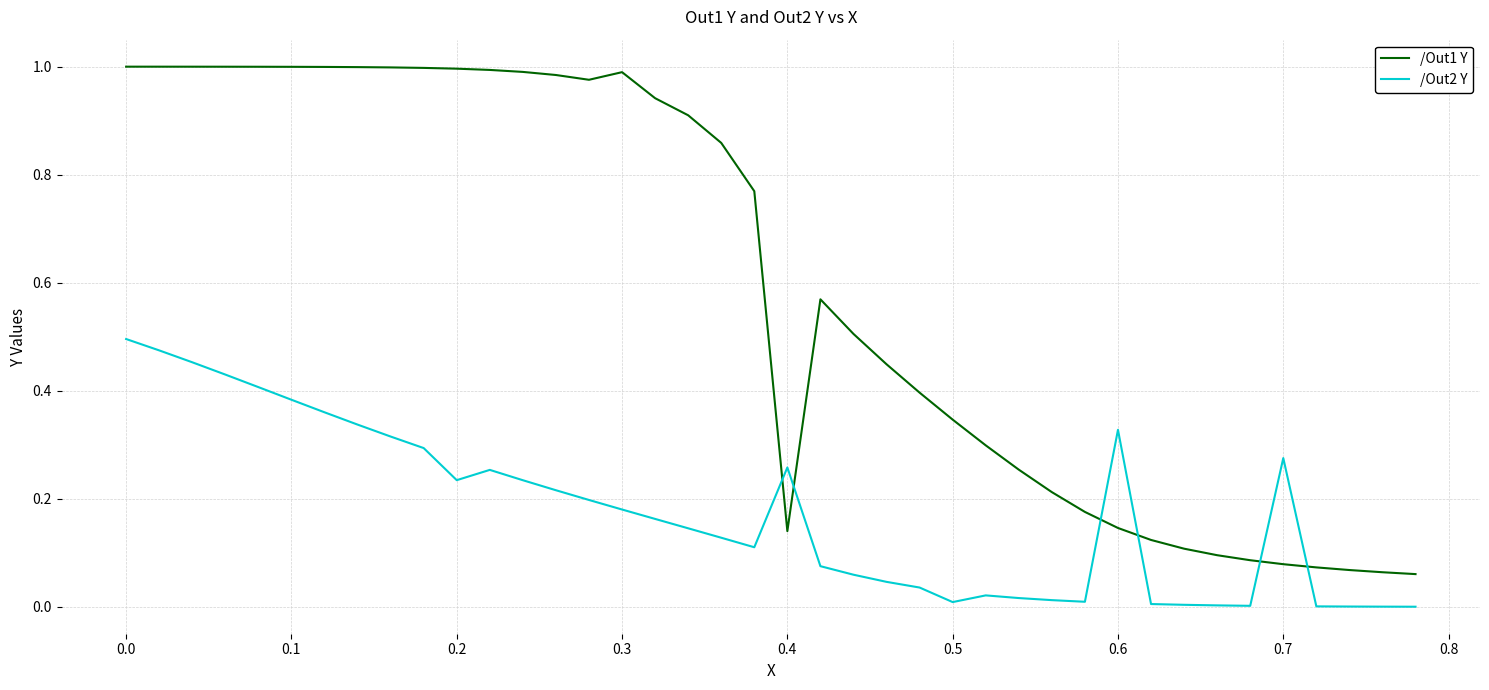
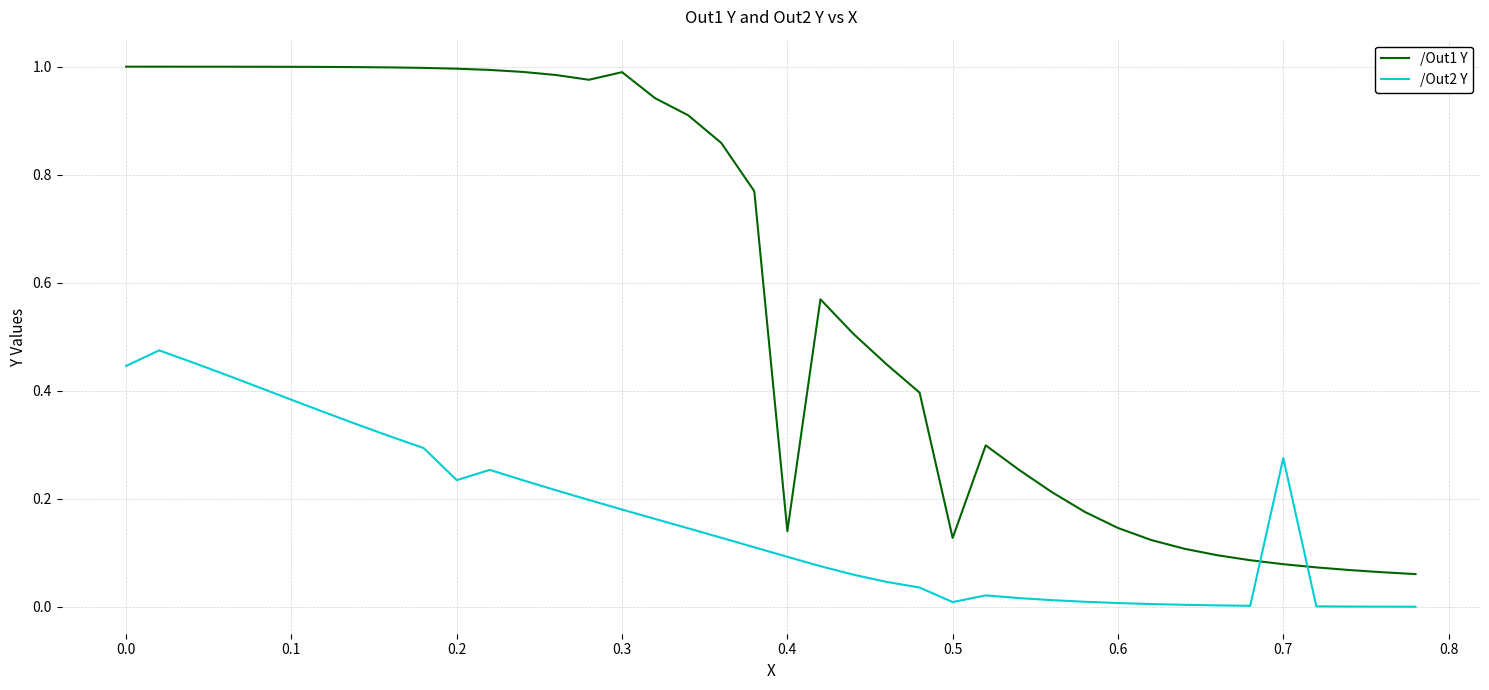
  {
    "/Out1 Y": {
      "0.0": 1.00,
      "0.1": 1.00,
      "0.2": 1.00,
      "0.3": 0.99,
      "0.4": 0.14,
-     "0.5": 0.35,
+     "0.5": 0.13,
      "0.6": 0.15,
      "0.7": 0.08
    },
    "/Out2 Y": {
-     "0.0": 0.50,
+     "0.0": 0.45,
      "0.1": 0.38,
      "0.2": 0.23,
      "0.3": 0.18,
-     "0.4": 0.26,
+     "0.4": 0.09,
      "0.5": 0.01,
-     "0.6": 0.33,
+     "0.6": 0.01,
      "0.7": 0.28
    }
  }
